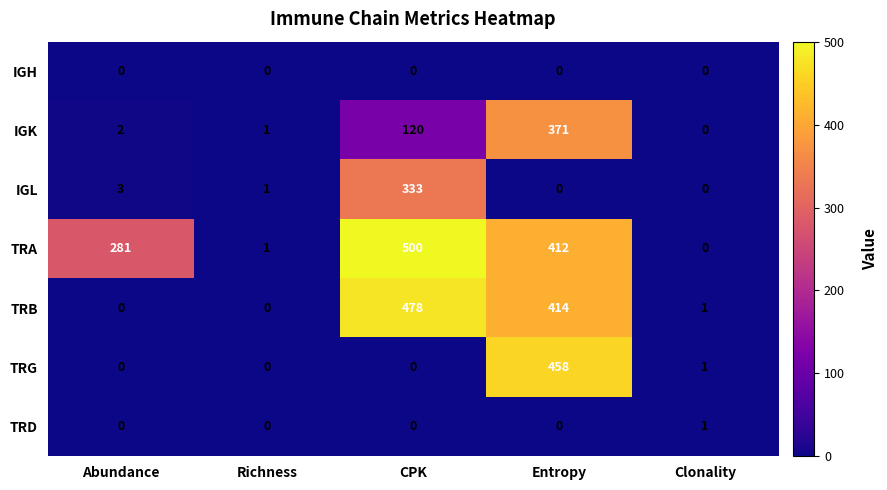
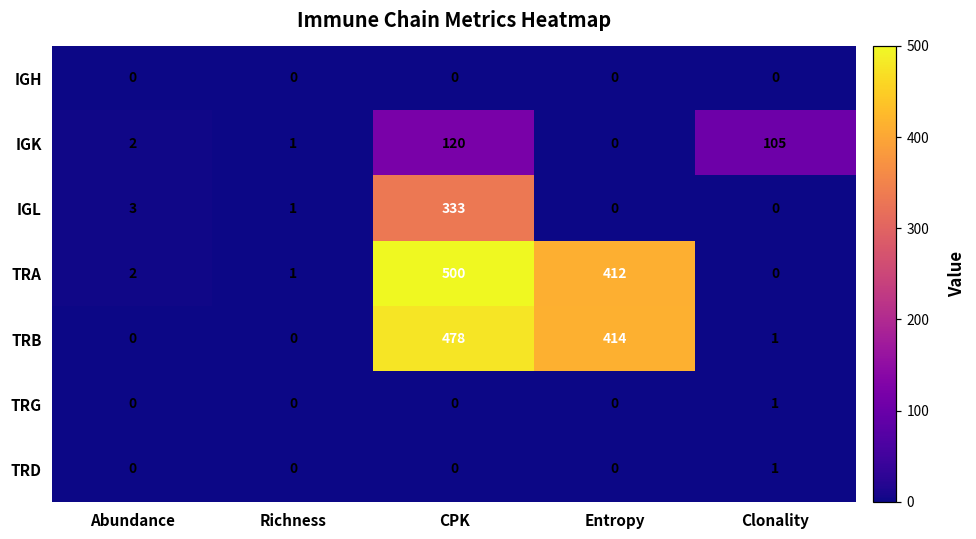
  {
    "IGH": {
      "Abundance": 0,
      "Richness": 0,
      "CPK": 0,
      "Entropy": 0,
      "Clonality": 0
    },
    "IGK": {
      "Abundance": 2,
      "Richness": 1,
      "CPK": 120,
-     "Entropy": 371,
-     "Clonality": 0
+     "Entropy": 0,
+     "Clonality": 105
    },
    "IGL": {
      "Abundance": 3,
      "Richness": 1,
      "CPK": 333,
      "Entropy": 0,
      "Clonality": 0
    },
    "TRA": {
-     "Abundance": 281,
+     "Abundance": 2,
      "Richness": 1,
      "CPK": 500,
      "Entropy": 412,
      "Clonality": 0
    },
    "TRB": {
      "Abundance": 0,
      "Richness": 0,
      "CPK": 478,
      "Entropy": 414,
      "Clonality": 1
    },
    "TRG": {
      "Abundance": 0,
      "Richness": 0,
      "CPK": 0,
-     "Entropy": 458,
+     "Entropy": 0,
      "Clonality": 1
    },
    "TRD": {
      "Abundance": 0,
      "Richness": 0,
      "CPK": 0,
      "Entropy": 0,
      "Clonality": 1
    }
  }
